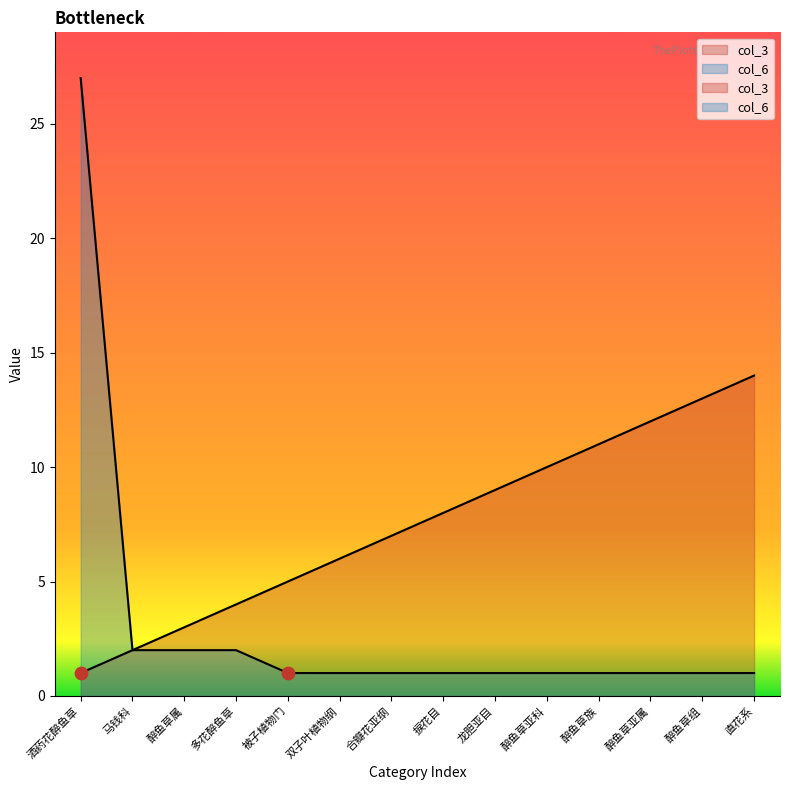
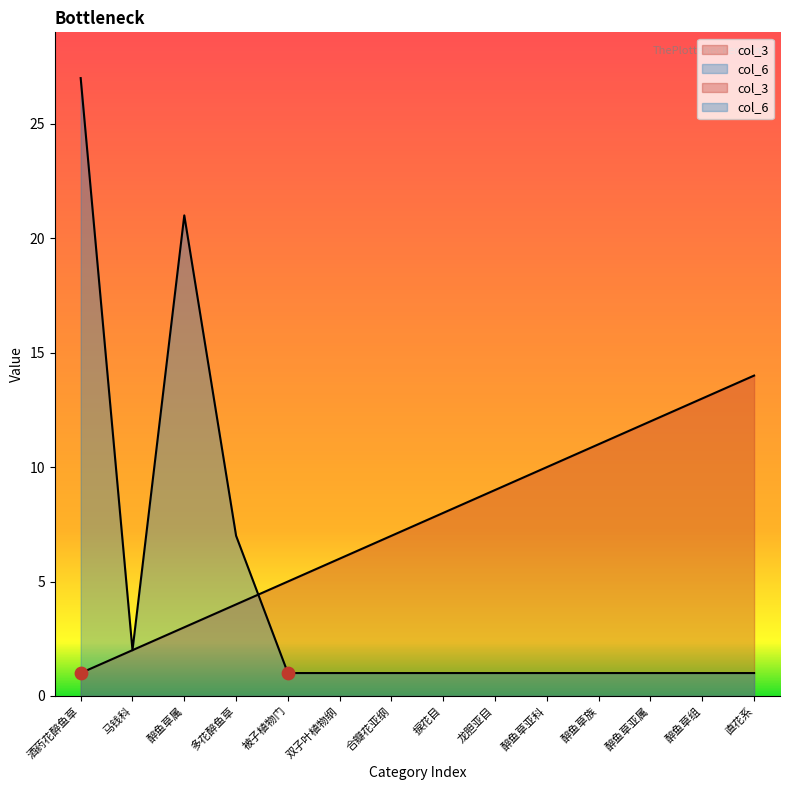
  {
    "col_6": {
      "酒药花醉鱼草": 27,
-     "醉鱼草属": 2,
-     "多花醉鱼草": 2,
+     "醉鱼草属": 21,
+     "多花醉鱼草": 7,
      "双子叶植物纲": 1,
      "合瓣花亚纲": 1,
      "捩花目": 1,
      "龙胆亚目": 1,
      "醉鱼草亚科": 1,
      "醉鱼草族": 1,
      "醉鱼草亚属": 1,
      "醉鱼草组": 1,
      "直花系": 1
    }
  }
